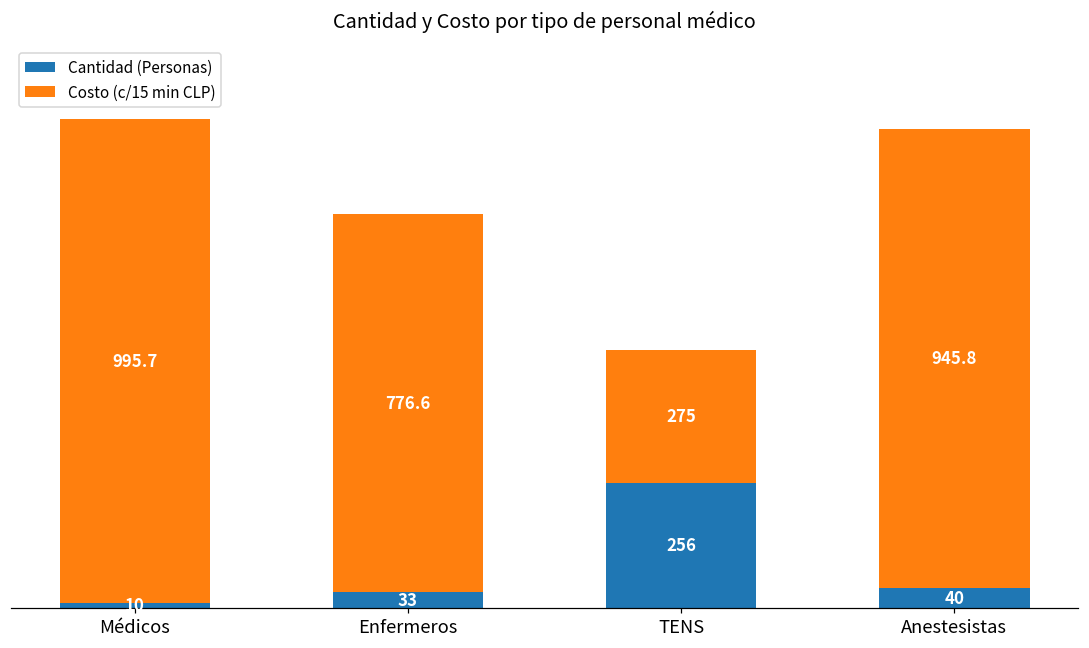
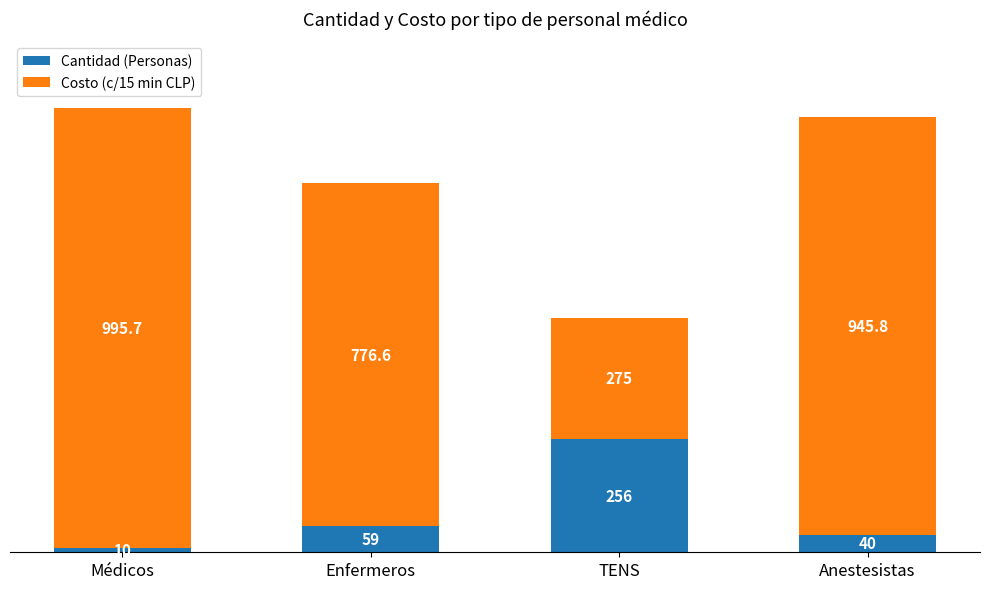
  {
    "Cantidad (Personas)": {
      "Médicos": 10,
-     "Enfermeros": 33,
+     "Enfermeros": 59,
      "TENS": 256,
      "Anestesistas": 40
    },
    "Costo (c/15 min CLP)": {
      "Médicos": 995.7,
      "Enfermeros": 776.6,
      "TENS": 275,
      "Anestesistas": 945.8
    }
  }
